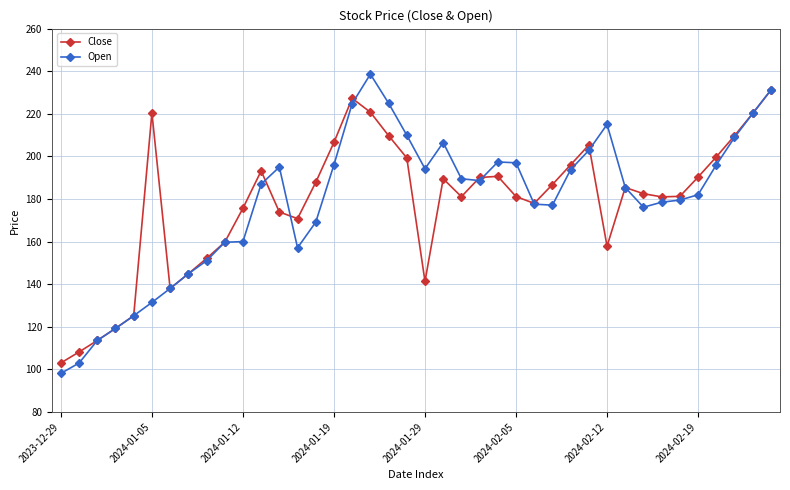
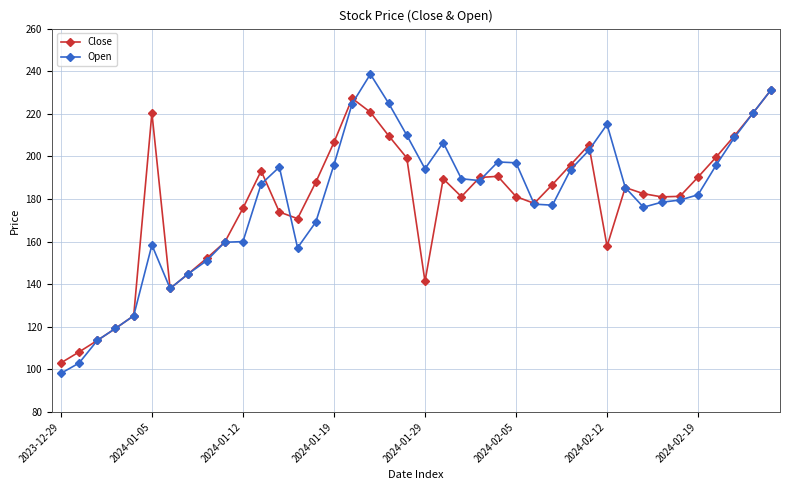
  {
    "Close": {
      "2023-12-29": 103,
      "2024-01-05": 220,
      "2024-01-12": 176,
      "2024-01-19": 207,
      "2024-01-29": 141,
      "2024-02-05": 181,
      "2024-02-12": 158,
      "2024-02-19": 190
    },
    "Open": {
      "2023-12-29": 98,
-     "2024-01-05": 131,
+     "2024-01-05": 158,
      "2024-01-12": 160,
      "2024-01-19": 196,
      "2024-01-29": 194,
      "2024-02-05": 197,
      "2024-02-12": 215,
      "2024-02-19": 182
    }
  }
